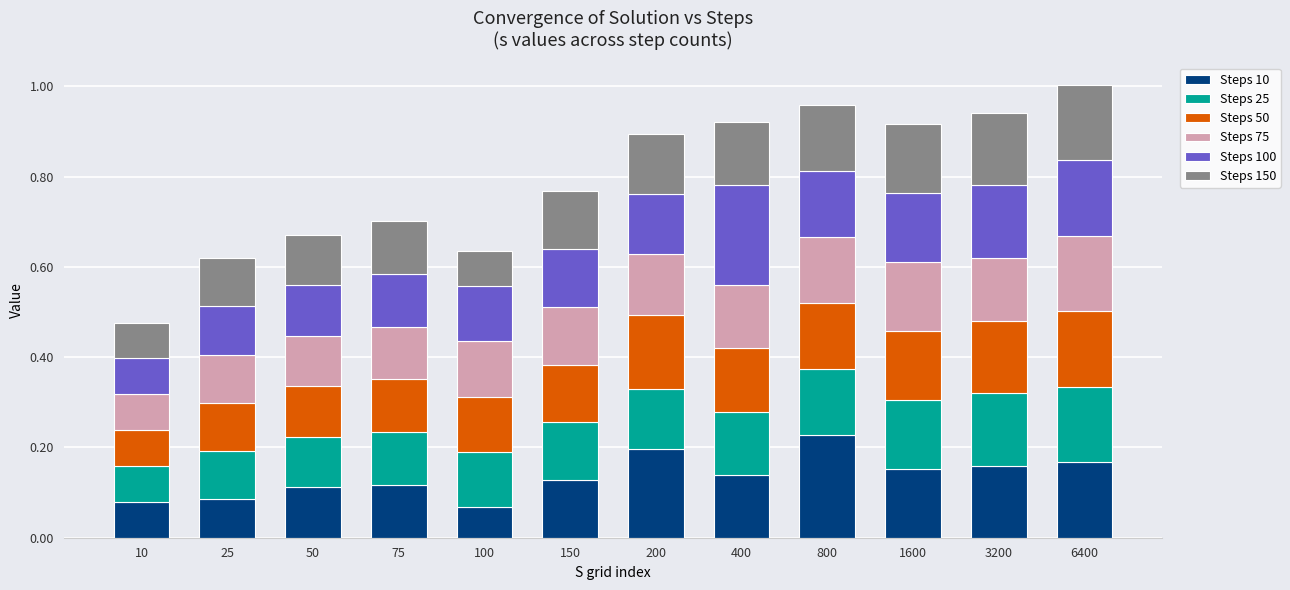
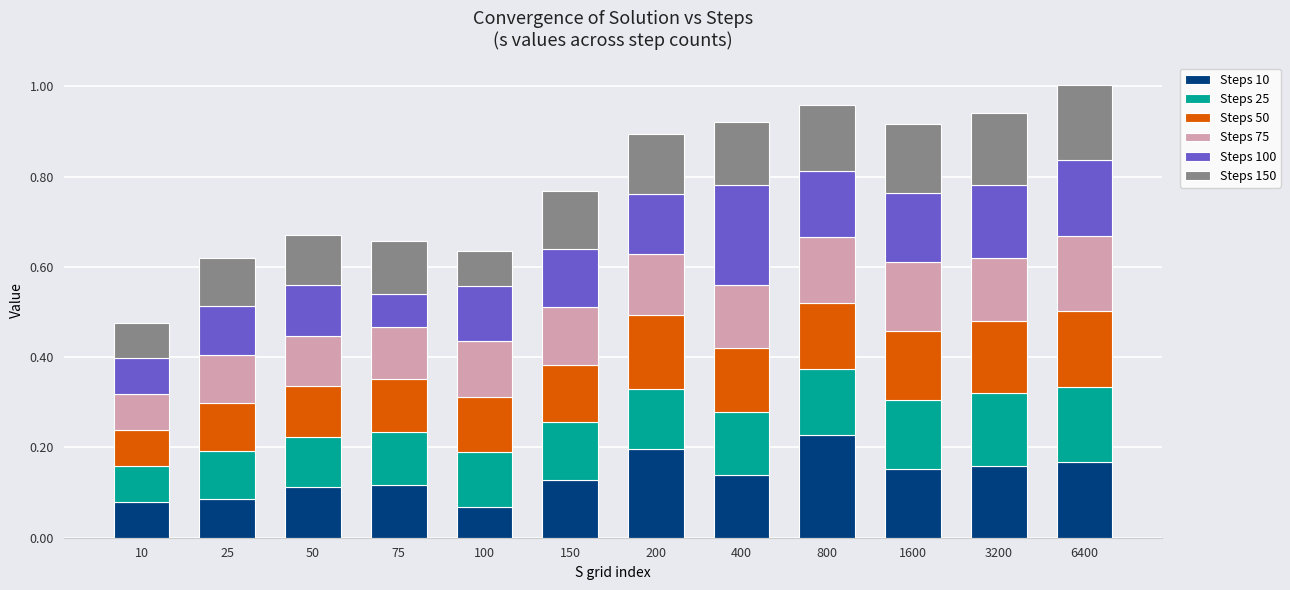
  {
    "Steps 10": {
      "10": 0.08,
      "25": 0.09,
      "50": 0.11,
      "75": 0.12,
      "100": 0.07,
      "150": 0.13,
      "200": 0.20,
      "400": 0.14,
      "800": 0.23,
      "1600": 0.15,
      "3200": 0.16,
      "6400": 0.17
    },
    "Steps 25": {
      "10": 0.08,
      "25": 0.11,
      "50": 0.11,
      "75": 0.12,
      "100": 0.12,
      "150": 0.13,
      "200": 0.13,
      "400": 0.14,
      "800": 0.15,
      "1600": 0.15,
      "3200": 0.16,
      "6400": 0.17
    },
    "Steps 50": {
      "10": 0.08,
      "25": 0.11,
      "50": 0.11,
      "75": 0.12,
      "100": 0.12,
      "150": 0.13,
      "200": 0.16,
      "400": 0.14,
      "800": 0.15,
      "1600": 0.15,
      "3200": 0.16,
      "6400": 0.17
    },
    "Steps 75": {
      "10": 0.08,
      "25": 0.11,
      "50": 0.11,
      "75": 0.12,
      "100": 0.12,
      "150": 0.13,
      "200": 0.13,
      "400": 0.14,
      "800": 0.15,
      "1600": 0.15,
      "3200": 0.14,
      "6400": 0.17
    },
    "Steps 100": {
      "10": 0.08,
      "25": 0.11,
      "50": 0.11,
-     "75": 0.12,
+     "75": 0.07,
      "100": 0.12,
      "150": 0.13,
      "200": 0.13,
      "400": 0.22,
      "800": 0.15,
      "1600": 0.15,
      "3200": 0.16,
      "6400": 0.17
    },
    "Steps 150": {
      "10": 0.08,
      "25": 0.11,
      "50": 0.11,
      "75": 0.12,
      "100": 0.08,
      "150": 0.13,
      "200": 0.13,
      "400": 0.14,
      "800": 0.15,
      "1600": 0.15,
      "3200": 0.16,
      "6400": 0.17
    }
  }
